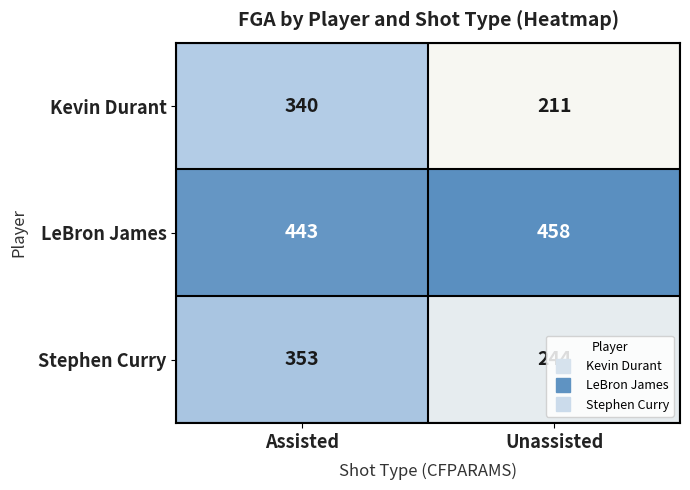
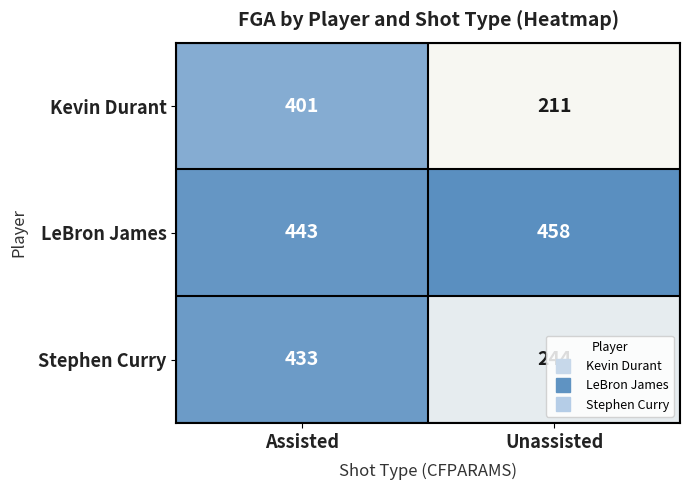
  {
    "Kevin Durant": {
-     "Assisted": 340,
+     "Assisted": 401,
      "Unassisted": 211
    },
    "LeBron James": {
      "Assisted": 443,
      "Unassisted": 458
    },
    "Stephen Curry": {
-     "Assisted": 353
+     "Assisted": 433
    }
  }
